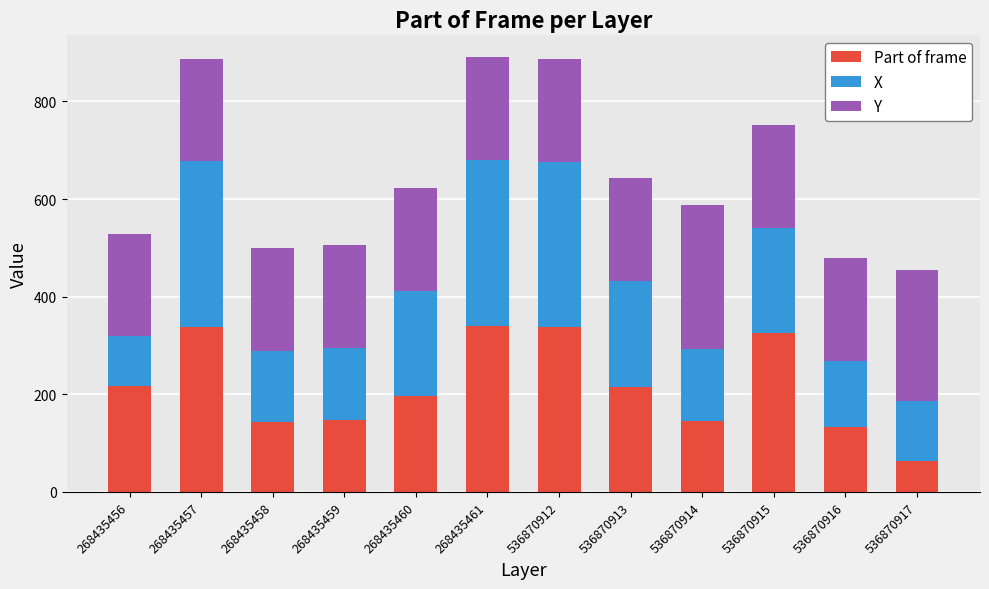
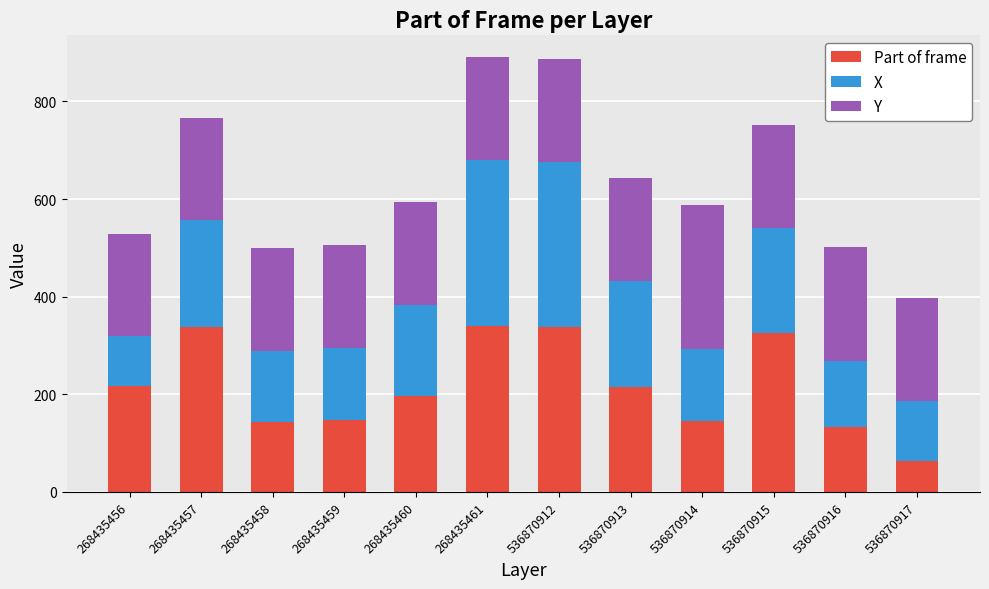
  {
    "Part of frame": {
      "268435456": 220,
      "268435457": 340,
      "268435458": 140,
      "268435459": 150,
      "268435460": 200,
      "268435461": 340,
      "536870912": 340,
      "536870913": 220,
      "536870914": 150,
      "536870915": 330,
      "536870916": 130,
      "536870917": 60
    },
    "X": {
      "268435456": 100,
-     "268435457": 340,
+     "268435457": 220,
      "268435458": 140,
      "268435459": 150,
-     "268435460": 220,
+     "268435460": 190,
      "268435461": 340,
      "536870912": 340,
      "536870913": 220,
      "536870914": 150,
      "536870915": 220,
      "536870916": 130,
      "536870917": 120
    },
    "Y": {
      "268435456": 210,
      "268435457": 210,
      "268435458": 210,
      "268435459": 210,
      "268435460": 210,
      "268435461": 210,
      "536870912": 210,
      "536870913": 210,
      "536870914": 300,
      "536870915": 210,
-     "536870916": 210,
-     "536870917": 270
+     "536870916": 230,
+     "536870917": 210
    }
  }
